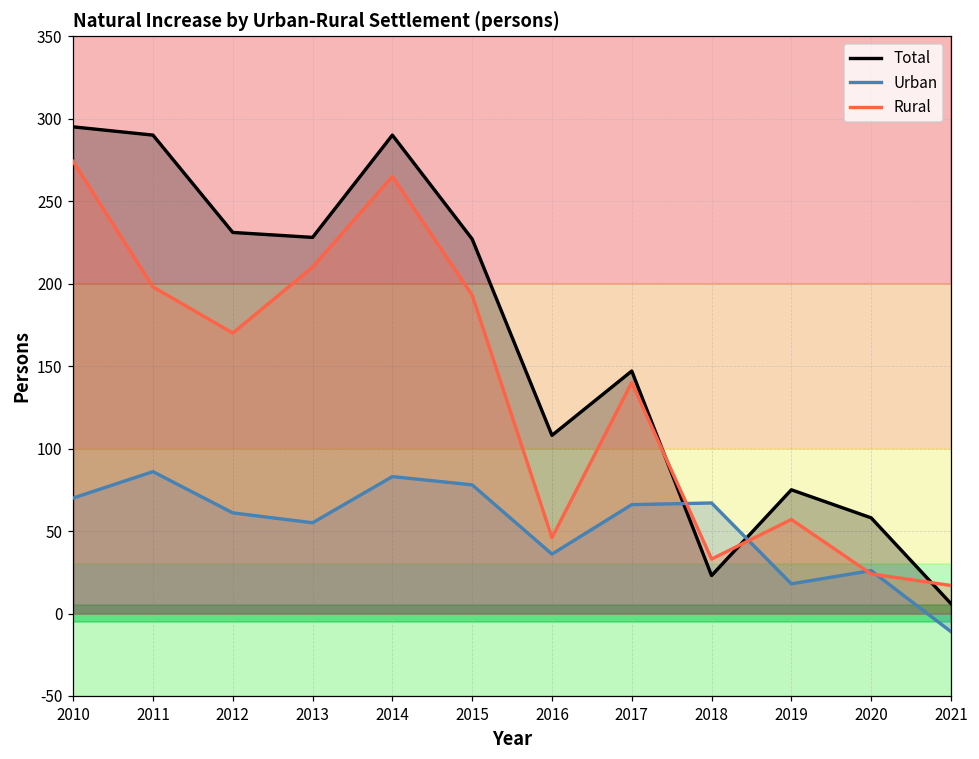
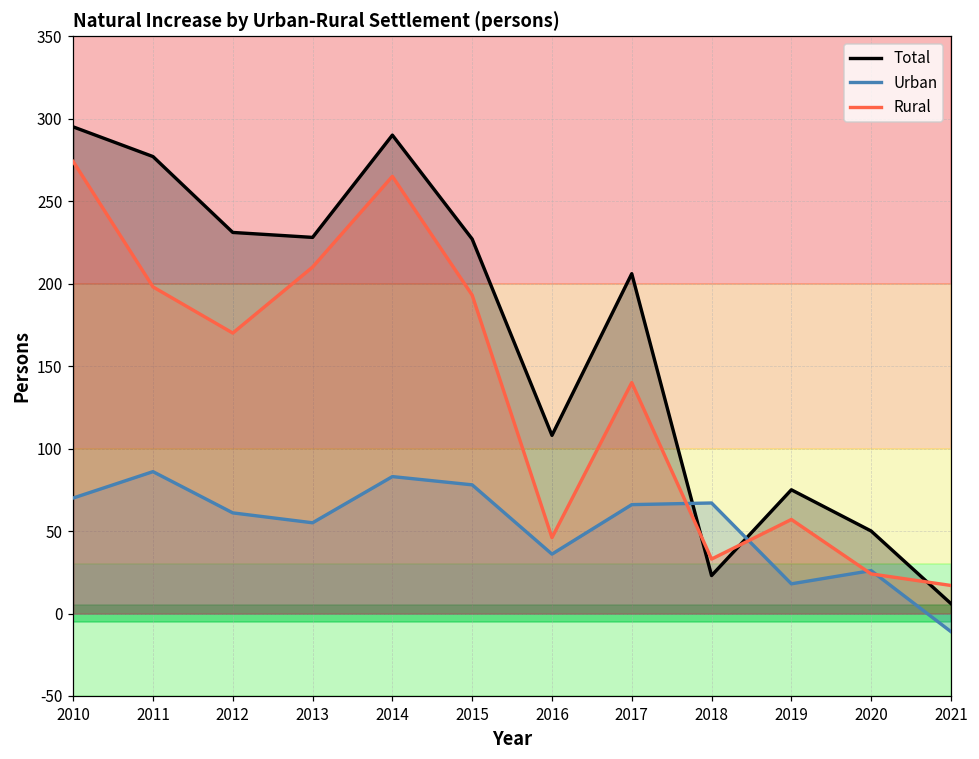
  {
    "Total": {
      "2010": 295,
-     "2011": 290,
+     "2011": 277,
      "2012": 231,
      "2013": 228,
      "2014": 290,
      "2015": 227,
      "2016": 108,
-     "2017": 147,
+     "2017": 206,
      "2018": 23,
      "2019": 75,
-     "2020": 58,
+     "2020": 50,
      "2021": 6
    },
    "Rural": {
      "2010": 274,
      "2011": 198,
      "2012": 170,
      "2013": 210,
      "2014": 265,
      "2015": 193,
      "2016": 46,
      "2017": 140,
      "2018": 33,
      "2019": 57,
      "2020": 24,
      "2021": 17
    }
  }
